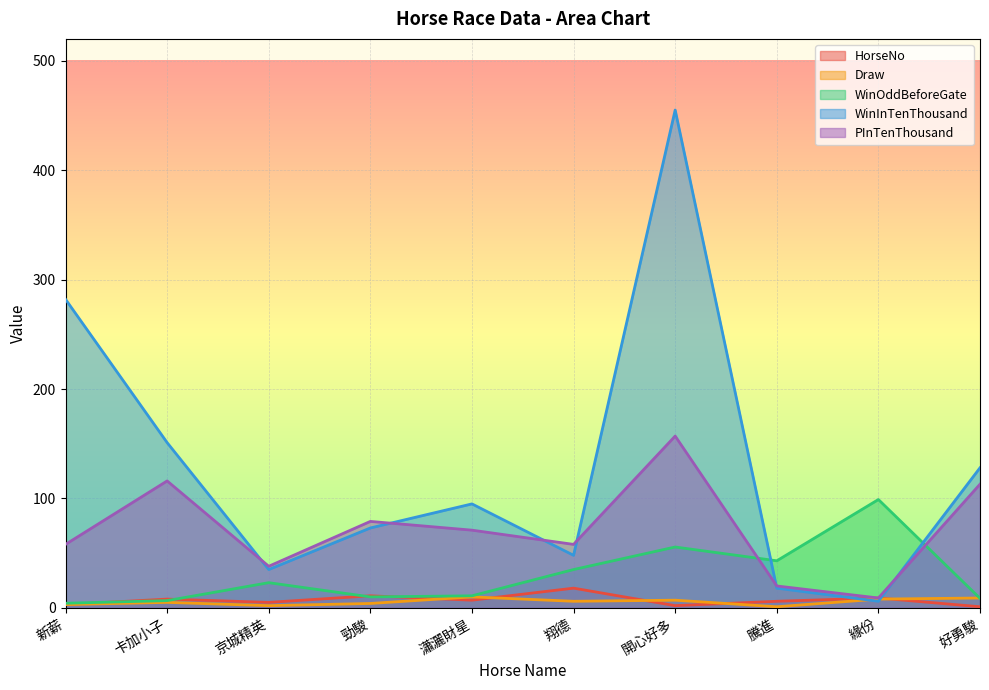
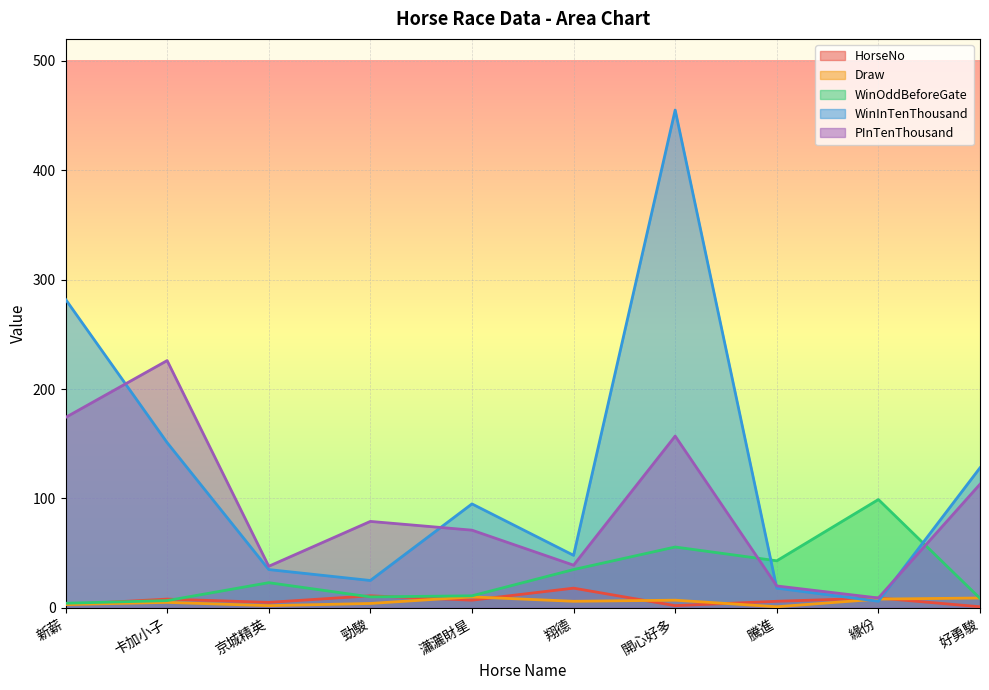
  {
    "HorseNo": {
      "京城精英": 5,
      "瀟灑財星": 7,
      "翔德": 18,
      "開心好多": 2,
      "騰進": 6,
      "好勇駿": 1
    },
    "Draw": {
      "京城精英": 2,
      "勁駿": 4,
      "翔德": 6,
      "開心好多": 7,
      "騰進": 1
    },
    "WinOddBeforeGate": {
      "京城精英": 23,
      "翔德": 35,
      "開心好多": 56,
      "騰進": 43,
      "緣份": 99
    },
    "WinInTenThousand": {
      "新薪": 282,
      "卡加小子": 151,
      "京城精英": 35,
-     "勁駿": 73,
+     "勁駿": 25,
      "瀟灑財星": 95,
      "翔德": 48,
      "開心好多": 455,
      "好勇駿": 128
    },
    "PInTenThousand": {
-     "新薪": 58,
-     "卡加小子": 116,
+     "新薪": 174,
+     "卡加小子": 226,
      "京城精英": 38,
      "勁駿": 79,
      "瀟灑財星": 71,
-     "翔德": 58,
+     "翔德": 39,
      "開心好多": 157,
      "好勇駿": 113
    }
  }
